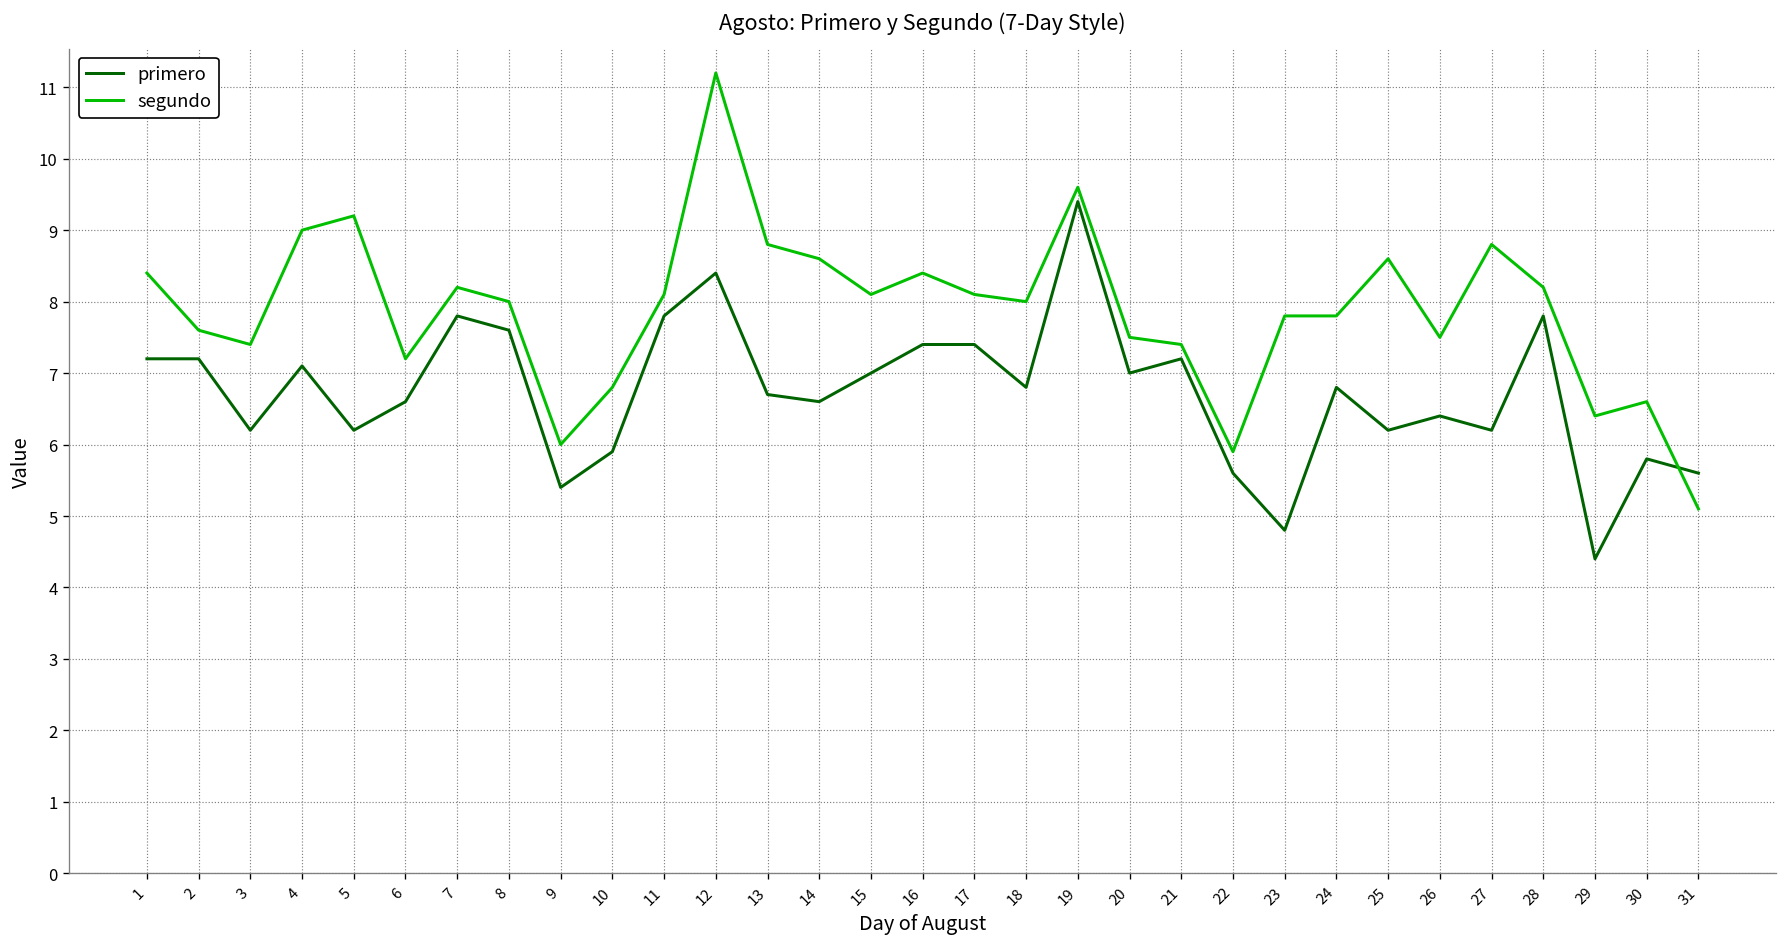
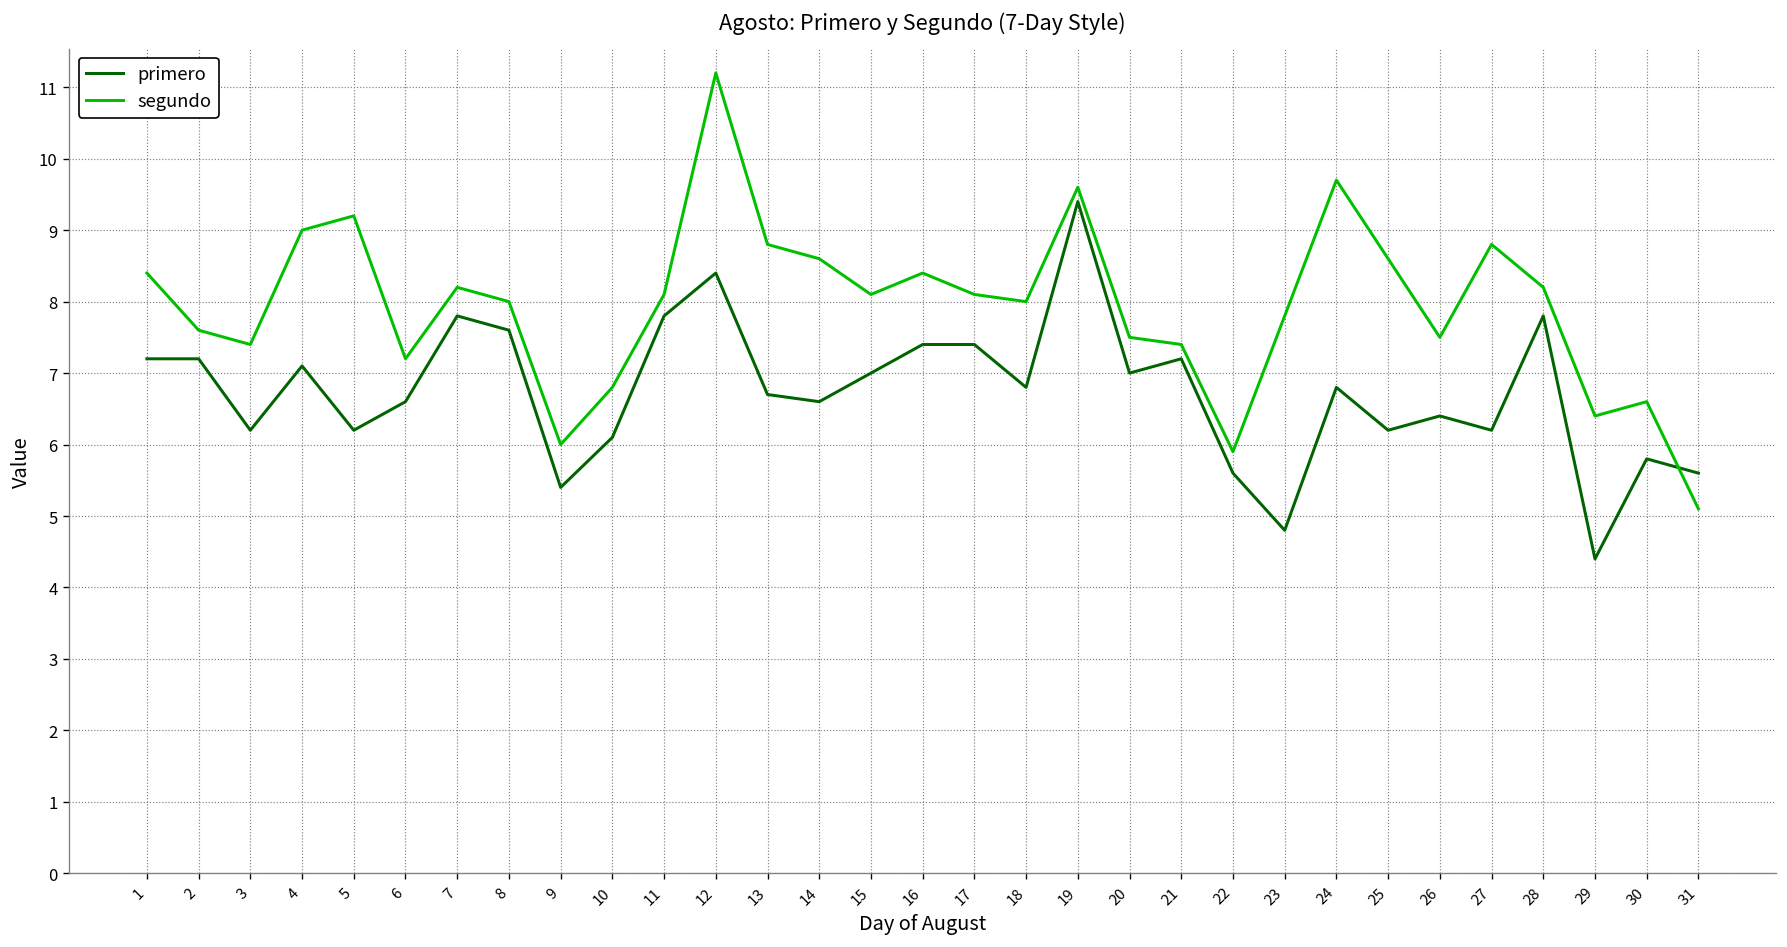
  {
    "primero": {
      "1": 7.2,
      "2": 7.2,
      "3": 6.2,
      "4": 7.1,
      "5": 6.2,
      "6": 6.6,
      "7": 7.8,
      "8": 7.6,
      "9": 5.4,
-     "10": 5.9,
+     "10": 6.1,
      "11": 7.8,
      "12": 8.4,
      "13": 6.7,
      "14": 6.6,
      "15": 7.0,
      "16": 7.4,
      "17": 7.4,
      "18": 6.8,
      "19": 9.4,
      "20": 7.0,
      "21": 7.2,
      "22": 5.6,
      "23": 4.8,
      "24": 6.8,
      "25": 6.2,
      "26": 6.4,
      "27": 6.2,
      "28": 7.8,
      "29": 4.4,
      "30": 5.8,
      "31": 5.6
    },
    "segundo": {
      "1": 8.4,
      "2": 7.6,
      "3": 7.4,
      "4": 9.0,
      "5": 9.2,
      "6": 7.2,
      "7": 8.2,
      "8": 8.0,
      "9": 6.0,
      "10": 6.8,
      "11": 8.1,
      "12": 11.2,
      "13": 8.8,
      "14": 8.6,
      "15": 8.1,
      "16": 8.4,
      "17": 8.1,
      "18": 8.0,
      "19": 9.6,
      "20": 7.5,
      "21": 7.4,
      "22": 5.9,
      "23": 7.8,
-     "24": 7.8,
+     "24": 9.7,
      "25": 8.6,
      "26": 7.5,
      "27": 8.8,
      "28": 8.2,
      "29": 6.4,
      "30": 6.6,
      "31": 5.1
    }
  }
